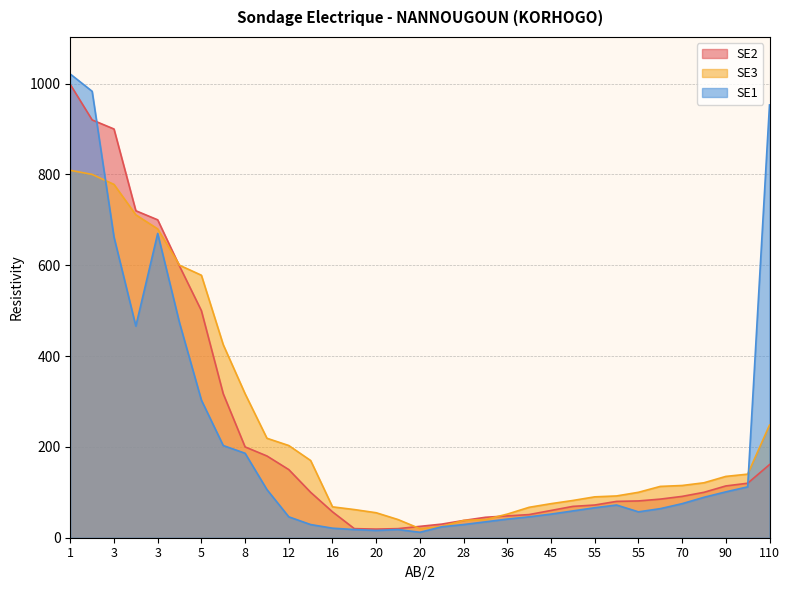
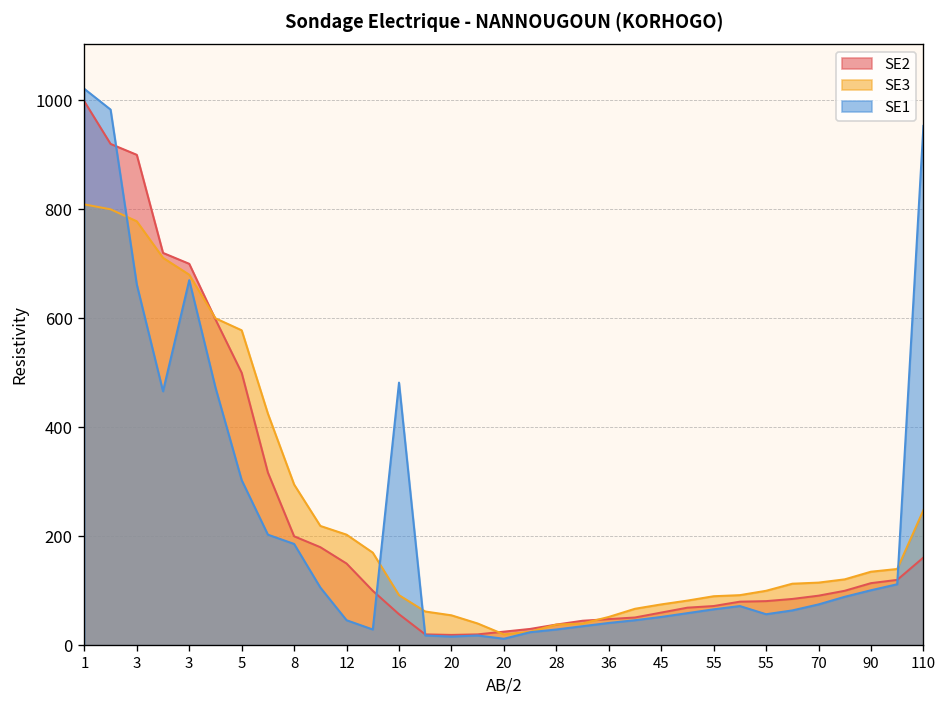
  {
    "SE2": {
      "8": 200,
      "12": 150,
      "16": 60,
      "45": 60,
      "70": 90,
      "90": 110,
      "110": 160
    },
    "SE3": {
-     "8": 320,
+     "8": 300,
      "12": 200,
-     "16": 70,
+     "16": 90,
      "45": 80,
      "70": 120,
      "90": 140,
      "110": 250
    },
    "SE1": {
      "8": 190,
      "12": 50,
-     "16": 20,
+     "16": 480,
      "28": 30,
      "36": 40,
      "45": 50,
      "70": 80,
      "90": 100,
      "110": 950
    }
  }
